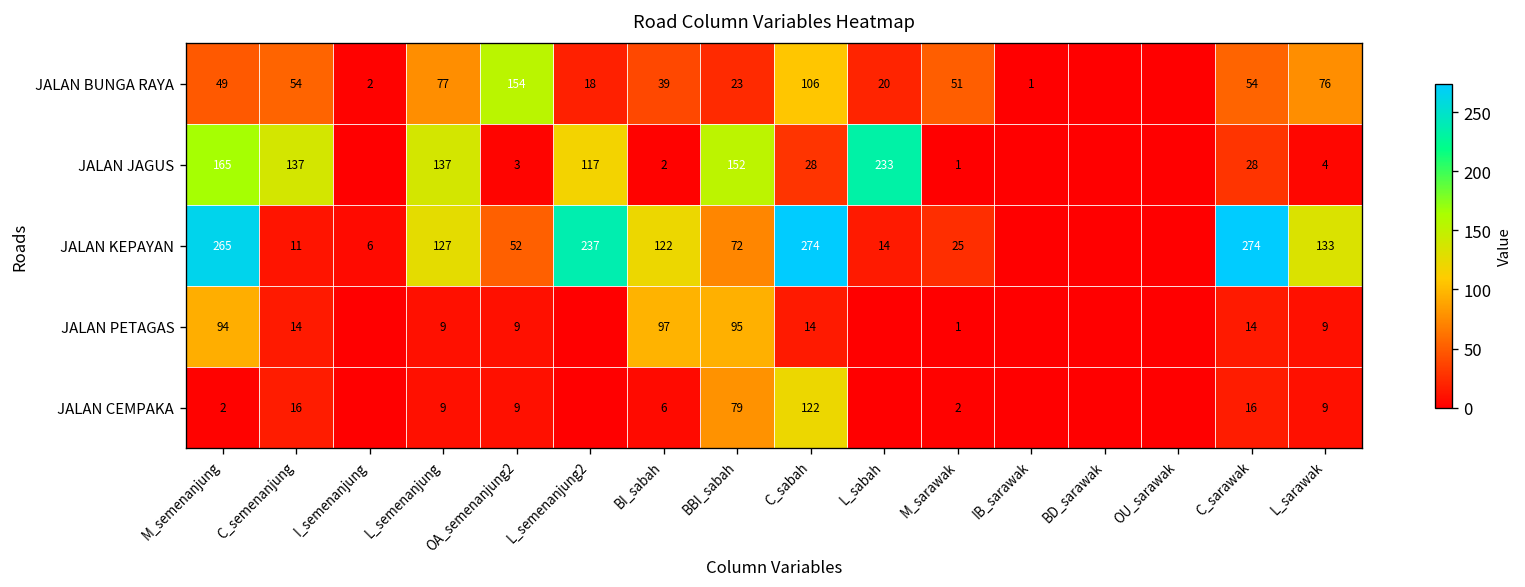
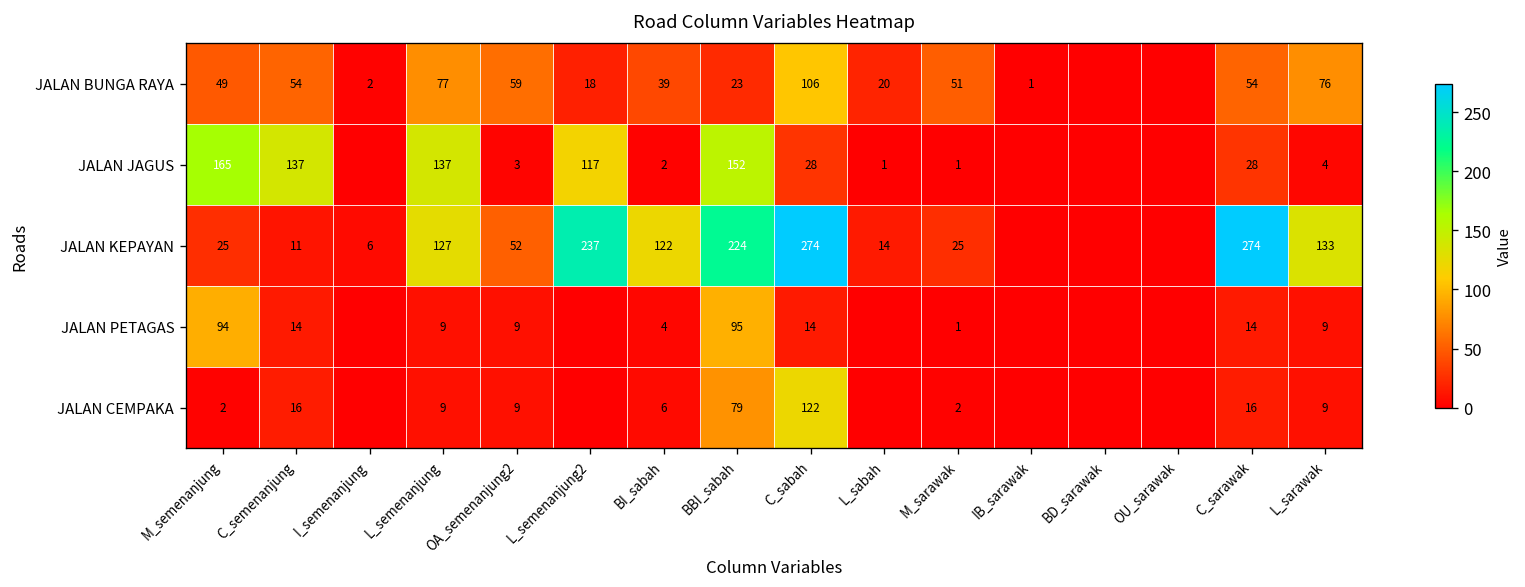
  {
    "JALAN BUNGA RAYA": {
      "M_semenanjung": 49,
      "C_semenanjung": 54,
      "I_semenanjung": 2,
      "L_semenanjung": 77,
-     "OA_semenanjung2": 154,
+     "OA_semenanjung2": 59,
      "L_semenanjung2": 18,
      "BI_sabah": 39,
      "BBI_sabah": 23,
      "C_sabah": 106,
      "L_sabah": 20,
      "M_sarawak": 51,
      "IB_sarawak": 1,
      "C_sarawak": 54,
      "L_sarawak": 76
    },
    "JALAN JAGUS": {
      "M_semenanjung": 165,
      "C_semenanjung": 137,
      "L_semenanjung": 137,
      "OA_semenanjung2": 3,
      "L_semenanjung2": 117,
      "BI_sabah": 2,
      "BBI_sabah": 152,
      "C_sabah": 28,
-     "L_sabah": 233,
+     "L_sabah": 1,
      "M_sarawak": 1,
      "C_sarawak": 28,
      "L_sarawak": 4
    },
    "JALAN KEPAYAN": {
-     "M_semenanjung": 265,
+     "M_semenanjung": 25,
      "C_semenanjung": 11,
      "I_semenanjung": 6,
      "L_semenanjung": 127,
      "OA_semenanjung2": 52,
      "L_semenanjung2": 237,
      "BI_sabah": 122,
-     "BBI_sabah": 72,
+     "BBI_sabah": 224,
      "C_sabah": 274,
      "L_sabah": 14,
      "M_sarawak": 25,
      "C_sarawak": 274,
      "L_sarawak": 133
    },
    "JALAN PETAGAS": {
      "M_semenanjung": 94,
      "C_semenanjung": 14,
      "L_semenanjung": 9,
      "OA_semenanjung2": 9,
-     "BI_sabah": 97,
+     "BI_sabah": 4,
      "BBI_sabah": 95,
      "C_sabah": 14,
      "M_sarawak": 1,
      "C_sarawak": 14,
      "L_sarawak": 9
    },
    "JALAN CEMPAKA": {
      "M_semenanjung": 2,
      "C_semenanjung": 16,
      "L_semenanjung": 9,
      "OA_semenanjung2": 9,
      "BI_sabah": 6,
      "BBI_sabah": 79,
      "C_sabah": 122,
      "M_sarawak": 2,
      "C_sarawak": 16,
      "L_sarawak": 9
    }
  }
